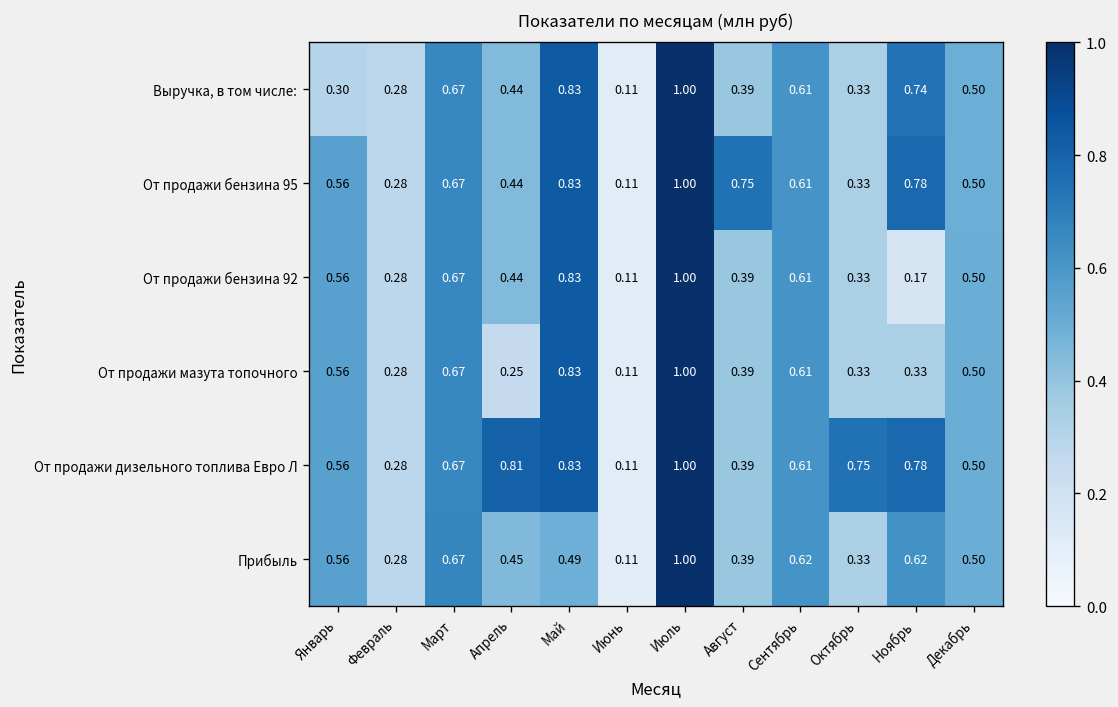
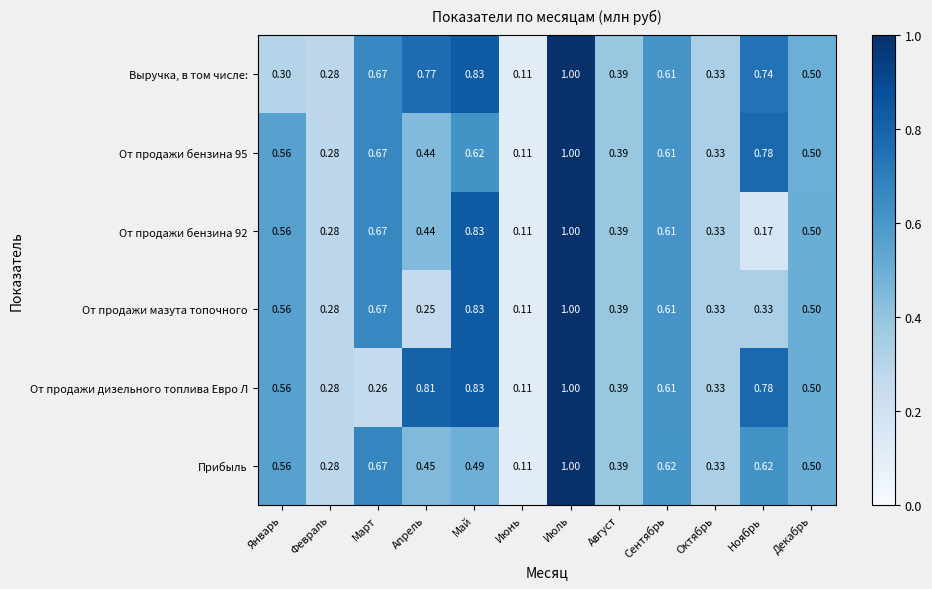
  {
    "Выручка, в том числе:": {
      "Январь": 0.30,
      "Февраль": 0.28,
      "Март": 0.67,
-     "Апрель": 0.44,
+     "Апрель": 0.77,
      "Май": 0.83,
      "Июнь": 0.11,
      "Июль": 1.00,
      "Август": 0.39,
      "Сентябрь": 0.61,
      "Октябрь": 0.33,
      "Ноябрь": 0.74,
      "Декабрь": 0.50
    },
    "От продажи бензина 95": {
      "Январь": 0.56,
      "Февраль": 0.28,
      "Март": 0.67,
      "Апрель": 0.44,
-     "Май": 0.83,
+     "Май": 0.62,
      "Июнь": 0.11,
      "Июль": 1.00,
-     "Август": 0.75,
+     "Август": 0.39,
      "Сентябрь": 0.61,
      "Октябрь": 0.33,
      "Ноябрь": 0.78,
      "Декабрь": 0.50
    },
    "От продажи бензина 92": {
      "Январь": 0.56,
      "Февраль": 0.28,
      "Март": 0.67,
      "Апрель": 0.44,
      "Май": 0.83,
      "Июнь": 0.11,
      "Июль": 1.00,
      "Август": 0.39,
      "Сентябрь": 0.61,
      "Октябрь": 0.33,
      "Ноябрь": 0.17,
      "Декабрь": 0.50
    },
    "От продажи мазута топочного": {
      "Январь": 0.56,
      "Февраль": 0.28,
      "Март": 0.67,
      "Апрель": 0.25,
      "Май": 0.83,
      "Июнь": 0.11,
      "Июль": 1.00,
      "Август": 0.39,
      "Сентябрь": 0.61,
      "Октябрь": 0.33,
      "Ноябрь": 0.33,
      "Декабрь": 0.50
    },
    "От продажи дизельного топлива Евро Л": {
      "Январь": 0.56,
      "Февраль": 0.28,
-     "Март": 0.67,
+     "Март": 0.26,
      "Апрель": 0.81,
      "Май": 0.83,
      "Июнь": 0.11,
      "Июль": 1.00,
      "Август": 0.39,
      "Сентябрь": 0.61,
-     "Октябрь": 0.75,
+     "Октябрь": 0.33,
      "Ноябрь": 0.78,
      "Декабрь": 0.50
    },
    "Прибыль": {
      "Январь": 0.56,
      "Февраль": 0.28,
      "Март": 0.67,
      "Апрель": 0.45,
      "Май": 0.49,
      "Июнь": 0.11,
      "Июль": 1.00,
      "Август": 0.39,
      "Сентябрь": 0.62,
      "Октябрь": 0.33,
      "Ноябрь": 0.62,
      "Декабрь": 0.50
    }
  }
